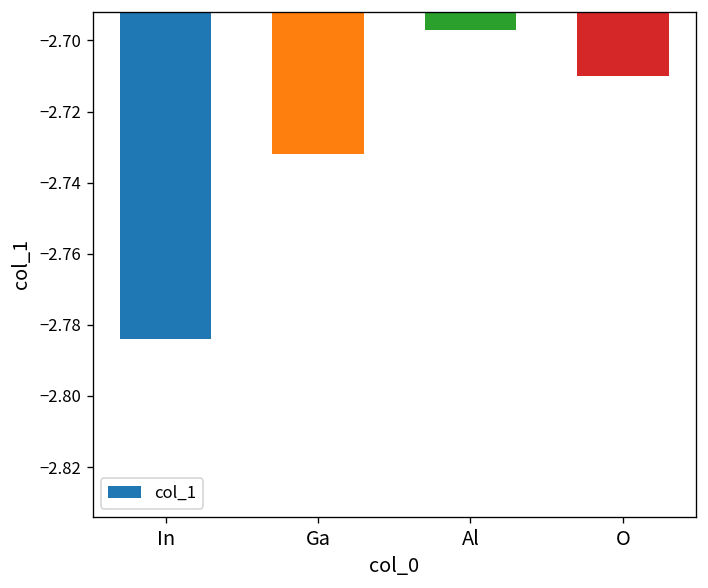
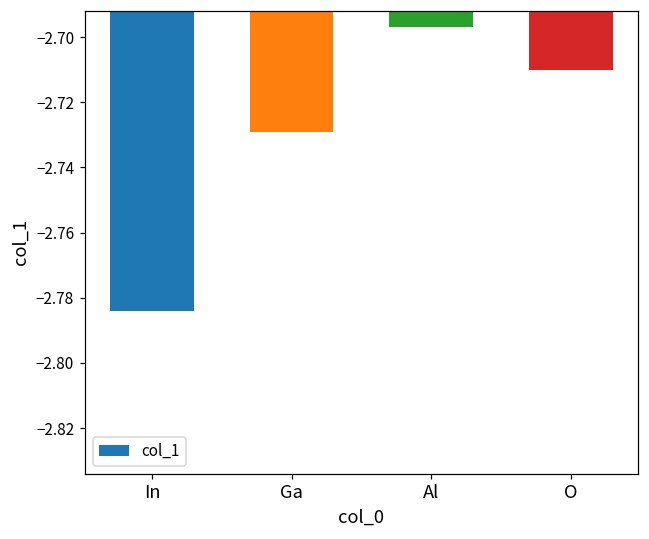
  {
    "In": -2.784,
-   "Ga": -2.732,
+   "Ga": -2.729,
    "Al": -2.697,
    "O": -2.710
  }
